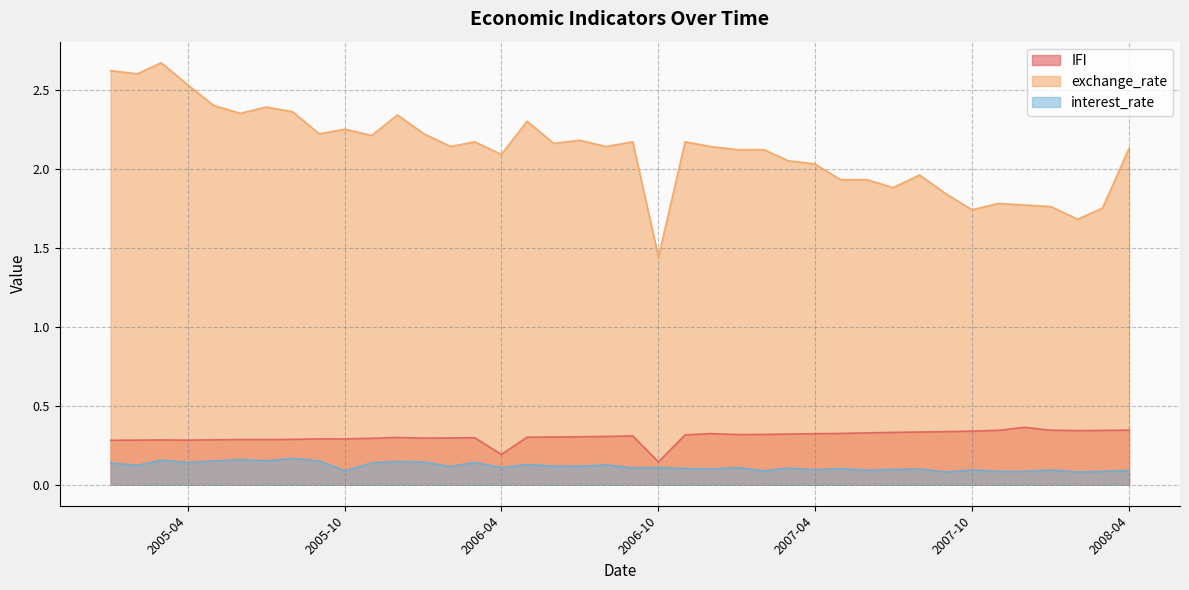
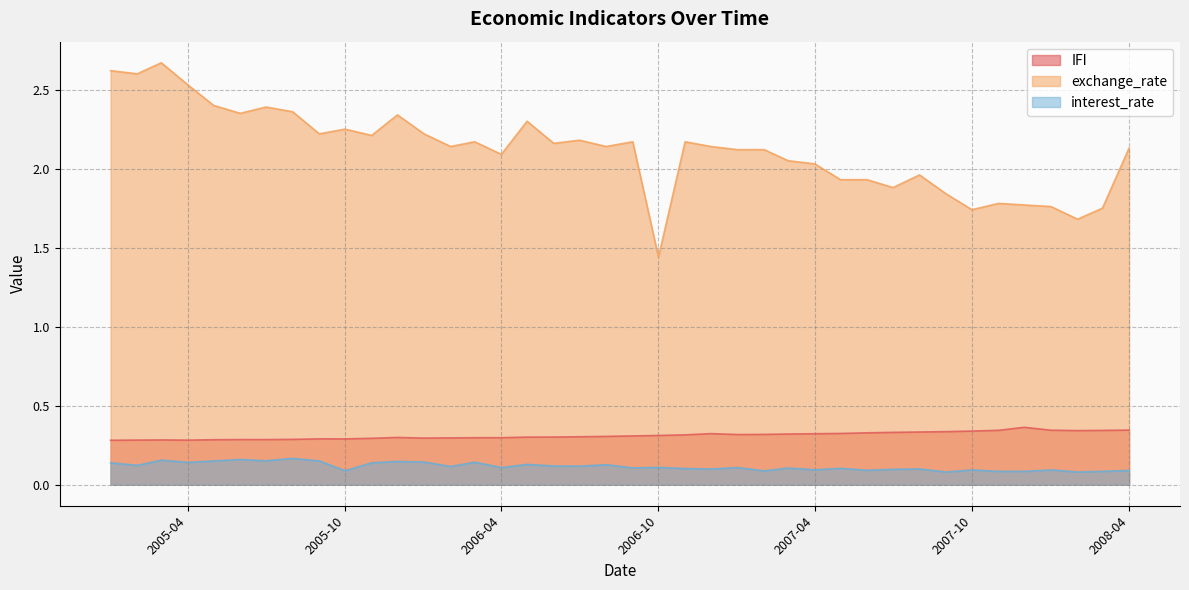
  {
    "IFI": {
      "2005-04": 0.28,
      "2005-10": 0.29,
-     "2006-04": 0.19,
-     "2006-10": 0.14,
+     "2006-04": 0.30,
+     "2006-10": 0.31,
      "2007-04": 0.32,
      "2007-10": 0.34,
      "2008-04": 0.35
    },
    "exchange_rate": {
      "2005-04": 2.53,
      "2005-10": 2.25,
      "2006-04": 2.09,
      "2006-10": 1.44,
      "2007-04": 2.03,
      "2007-10": 1.74,
      "2008-04": 2.13
    },
    "interest_rate": {
      "2005-04": 0.14,
      "2005-10": 0.09,
      "2006-04": 0.11,
      "2006-10": 0.11,
      "2007-04": 0.09,
      "2007-10": 0.09,
      "2008-04": 0.09
    }
  }
